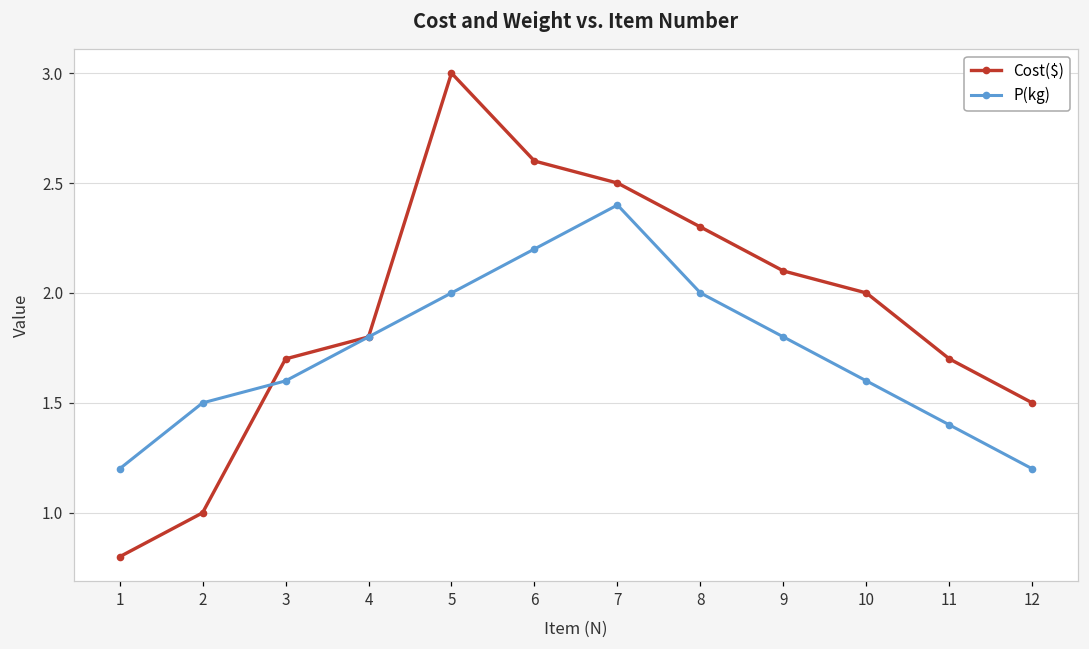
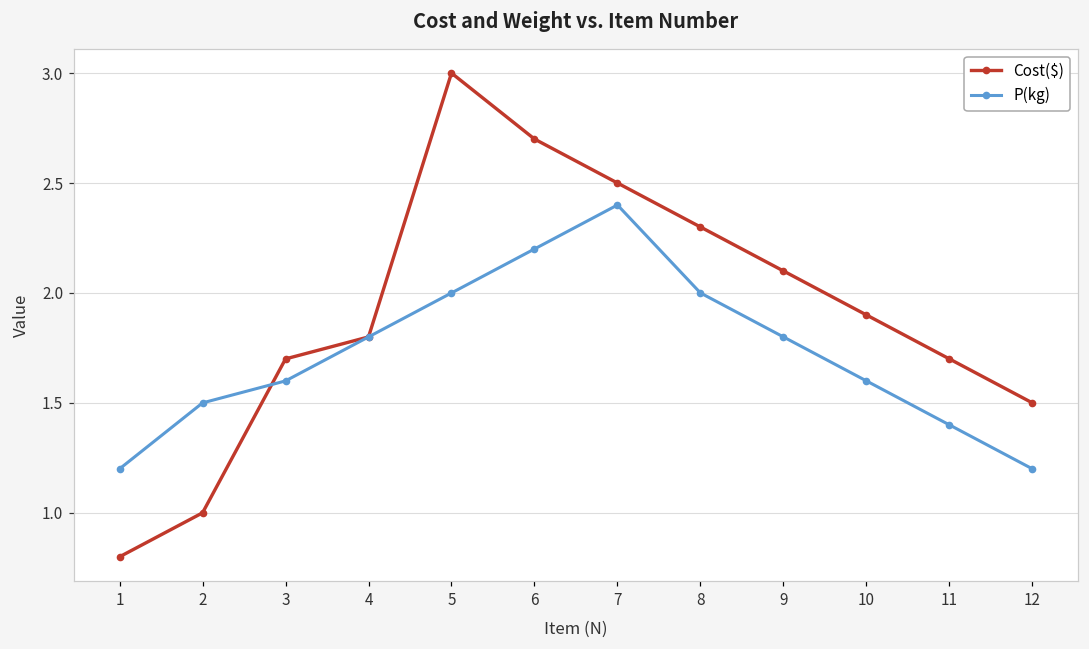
  {
    "Cost($)": {
      "1": 0.8,
      "2": 1.0,
      "3": 1.7,
      "5": 3.0,
-     "6": 2.6,
+     "6": 2.7,
      "7": 2.5,
      "8": 2.3,
      "9": 2.1,
-     "10": 2.0,
+     "10": 1.9,
      "11": 1.7,
      "12": 1.5
    },
    "P(kg)": {
      "1": 1.2,
      "2": 1.5,
      "3": 1.6,
      "5": 2.0,
      "6": 2.2,
      "7": 2.4,
      "8": 2.0,
      "9": 1.8,
      "10": 1.6,
      "11": 1.4,
      "12": 1.2
    }
  }
